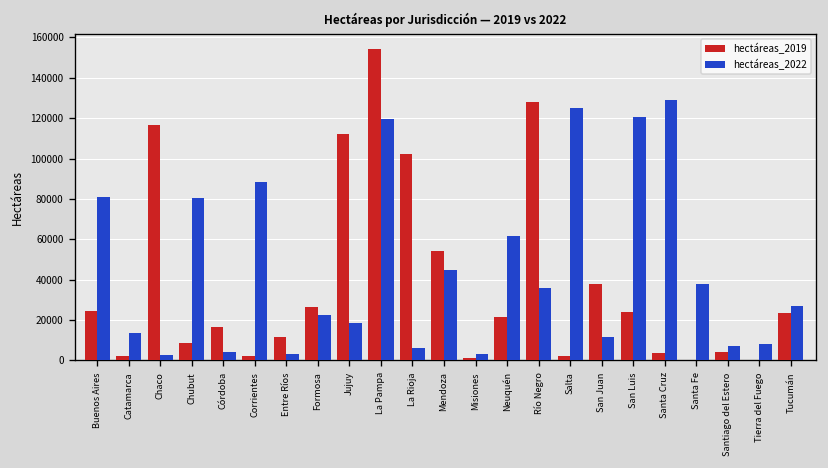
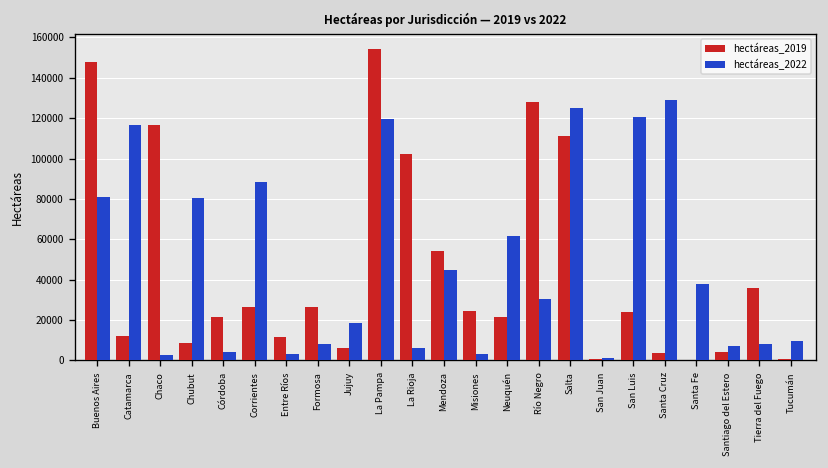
  {
    "hectáreas_2019": {
-     "Buenos Aires": 25000,
-     "Catamarca": 2000,
+     "Buenos Aires": 148000,
+     "Catamarca": 12000,
      "Chaco": 117000,
      "Chubut": 8000,
-     "Córdoba": 17000,
-     "Corrientes": 2000,
+     "Córdoba": 22000,
+     "Corrientes": 27000,
      "Entre Ríos": 12000,
      "Formosa": 26000,
-     "Jujuy": 112000,
+     "Jujuy": 6000,
      "La Pampa": 154000,
      "La Rioja": 102000,
      "Mendoza": 54000,
-     "Misiones": 1000,
+     "Misiones": 25000,
      "Neuquén": 22000,
      "Río Negro": 128000,
-     "Salta": 2000,
-     "San Juan": 38000,
+     "Salta": 111000,
+     "San Juan": 1000,
      "San Luis": 24000,
      "Santa Cruz": 4000,
      "Santiago del Estero": 4000,
-     "Tierra del Fuego": 0,
-     "Tucumán": 23000
+     "Tierra del Fuego": 36000,
+     "Tucumán": 0
    },
    "hectáreas_2022": {
      "Buenos Aires": 81000,
-     "Catamarca": 14000,
+     "Catamarca": 117000,
      "Chaco": 3000,
      "Chubut": 80000,
      "Córdoba": 4000,
      "Corrientes": 89000,
      "Entre Ríos": 3000,
-     "Formosa": 23000,
+     "Formosa": 8000,
      "Jujuy": 19000,
      "La Pampa": 120000,
      "La Rioja": 6000,
      "Mendoza": 45000,
      "Misiones": 3000,
      "Neuquén": 62000,
-     "Río Negro": 36000,
+     "Río Negro": 31000,
      "Salta": 125000,
-     "San Juan": 11000,
+     "San Juan": 1000,
      "San Luis": 121000,
      "Santa Cruz": 129000,
      "Santa Fe": 38000,
      "Santiago del Estero": 7000,
      "Tierra del Fuego": 8000,
-     "Tucumán": 27000
+     "Tucumán": 9000
    }
  }
